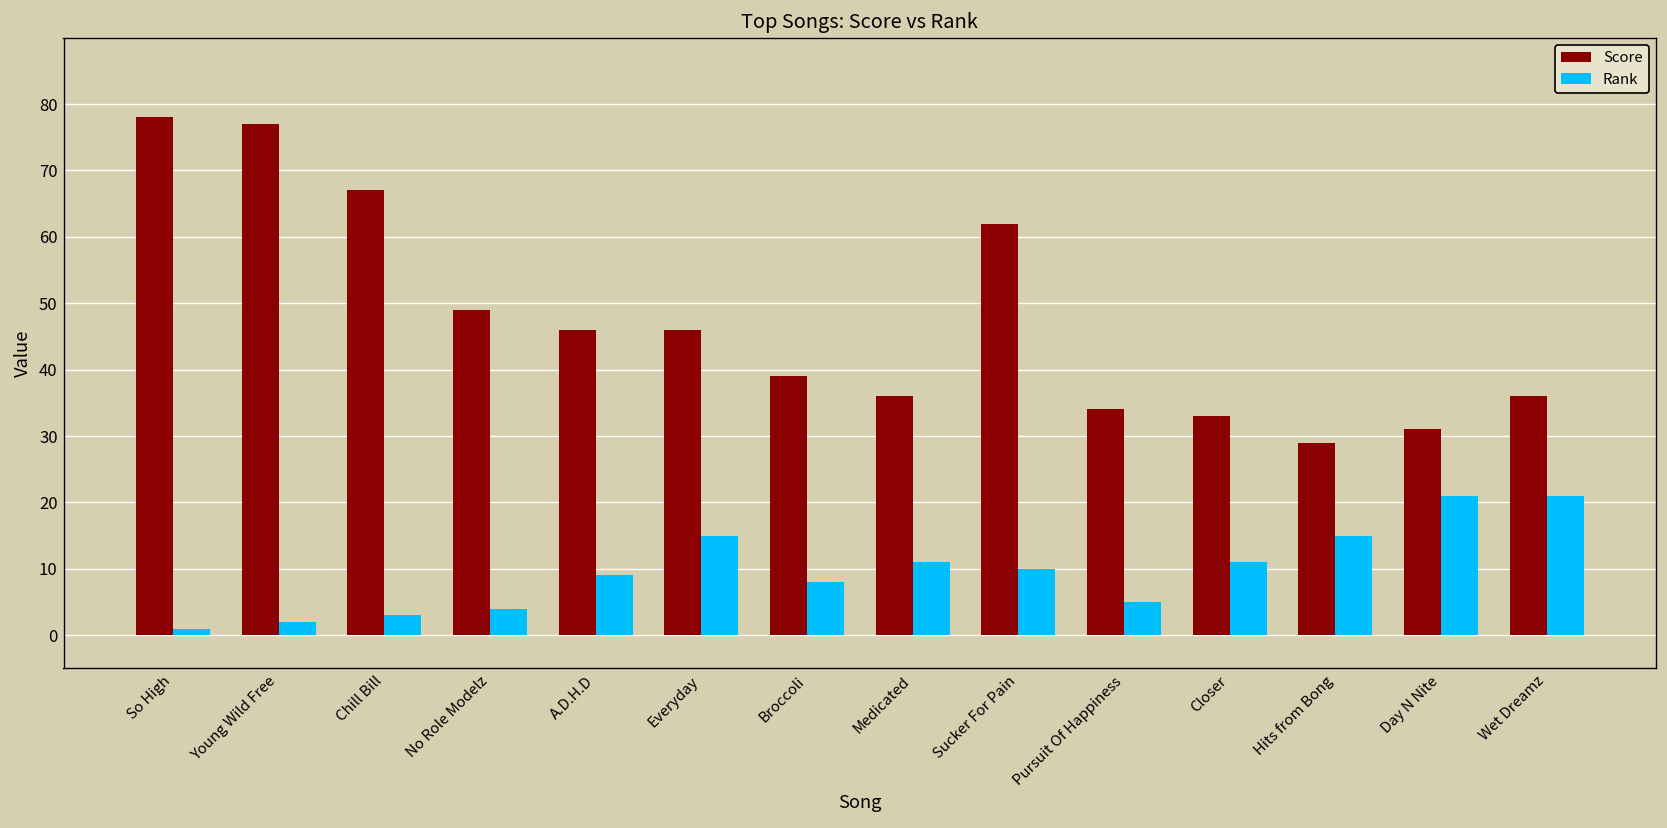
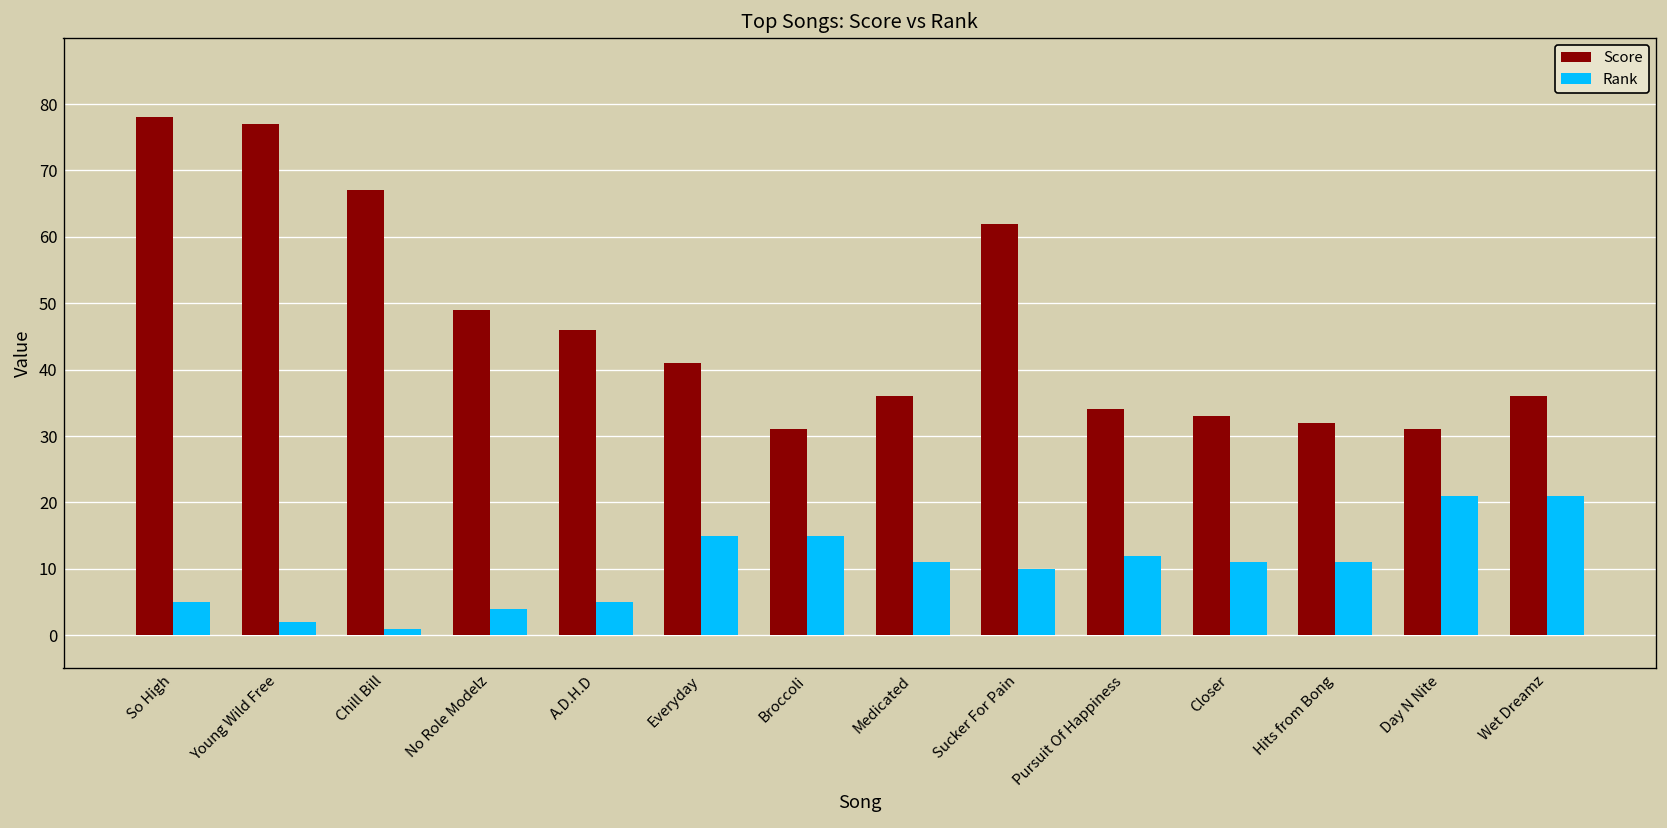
  {
    "Score": {
      "So High": 78,
      "Young Wild Free": 77,
      "Chill Bill": 67,
      "No Role Modelz": 49,
      "A.D.H.D": 46,
-     "Everyday": 46,
-     "Broccoli": 39,
+     "Everyday": 41,
+     "Broccoli": 31,
      "Medicated": 36,
      "Sucker For Pain": 62,
      "Pursuit Of Happiness": 34,
      "Closer": 33,
-     "Hits from Bong": 29,
+     "Hits from Bong": 32,
      "Day N Nite": 31,
      "Wet Dreamz": 36
    },
    "Rank": {
-     "So High": 1,
+     "So High": 5,
      "Young Wild Free": 2,
-     "Chill Bill": 3,
+     "Chill Bill": 1,
      "No Role Modelz": 4,
-     "A.D.H.D": 9,
+     "A.D.H.D": 5,
      "Everyday": 15,
-     "Broccoli": 8,
+     "Broccoli": 15,
      "Medicated": 11,
      "Sucker For Pain": 10,
-     "Pursuit Of Happiness": 5,
+     "Pursuit Of Happiness": 12,
      "Closer": 11,
-     "Hits from Bong": 15,
+     "Hits from Bong": 11,
      "Day N Nite": 21,
      "Wet Dreamz": 21
    }
  }
